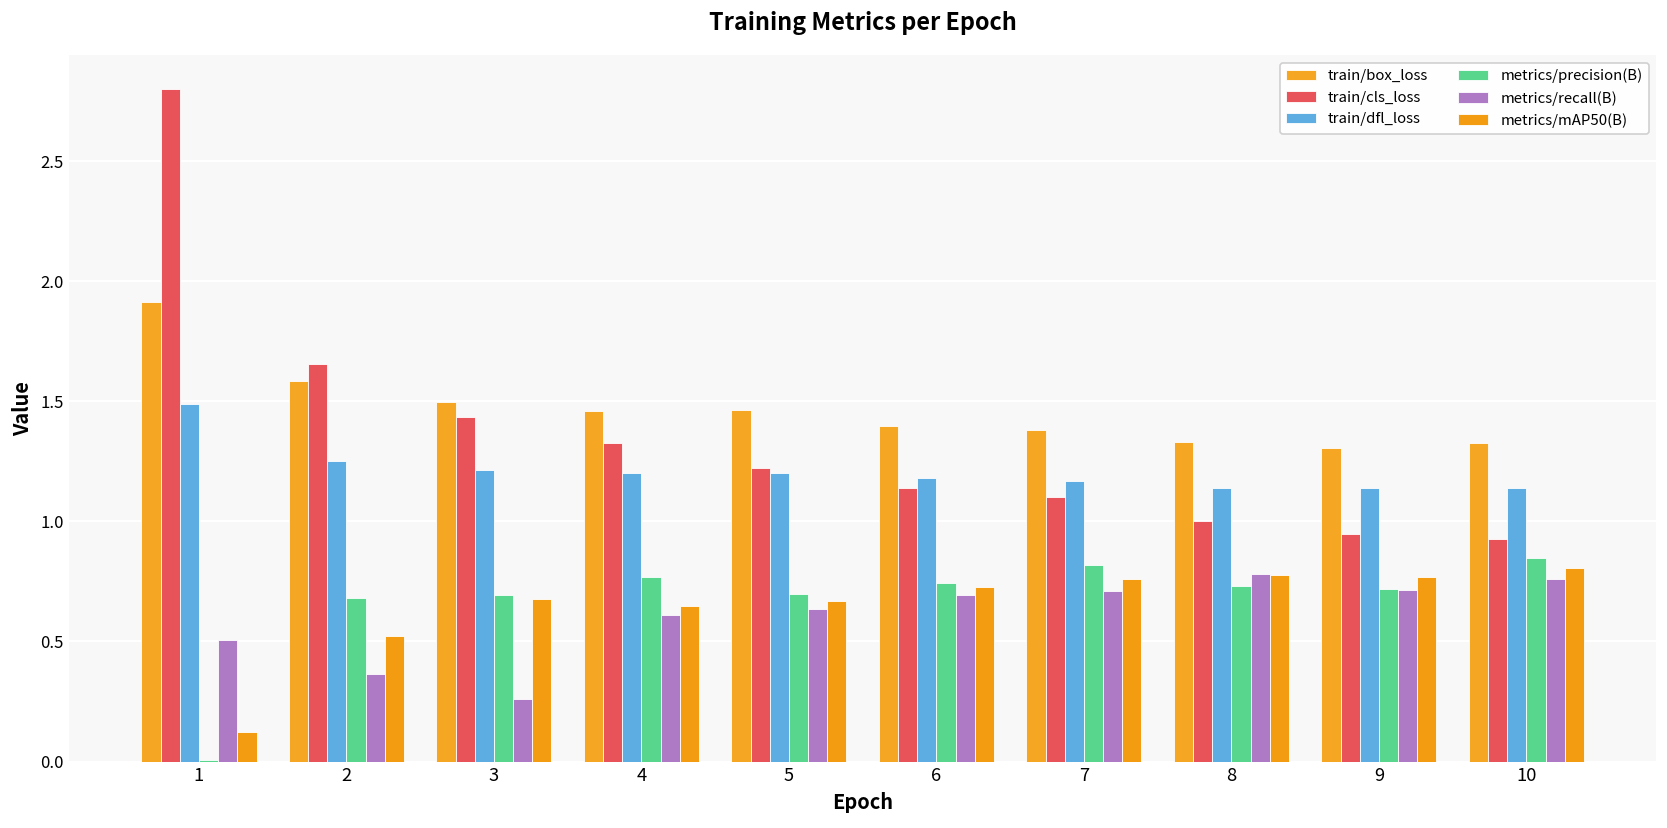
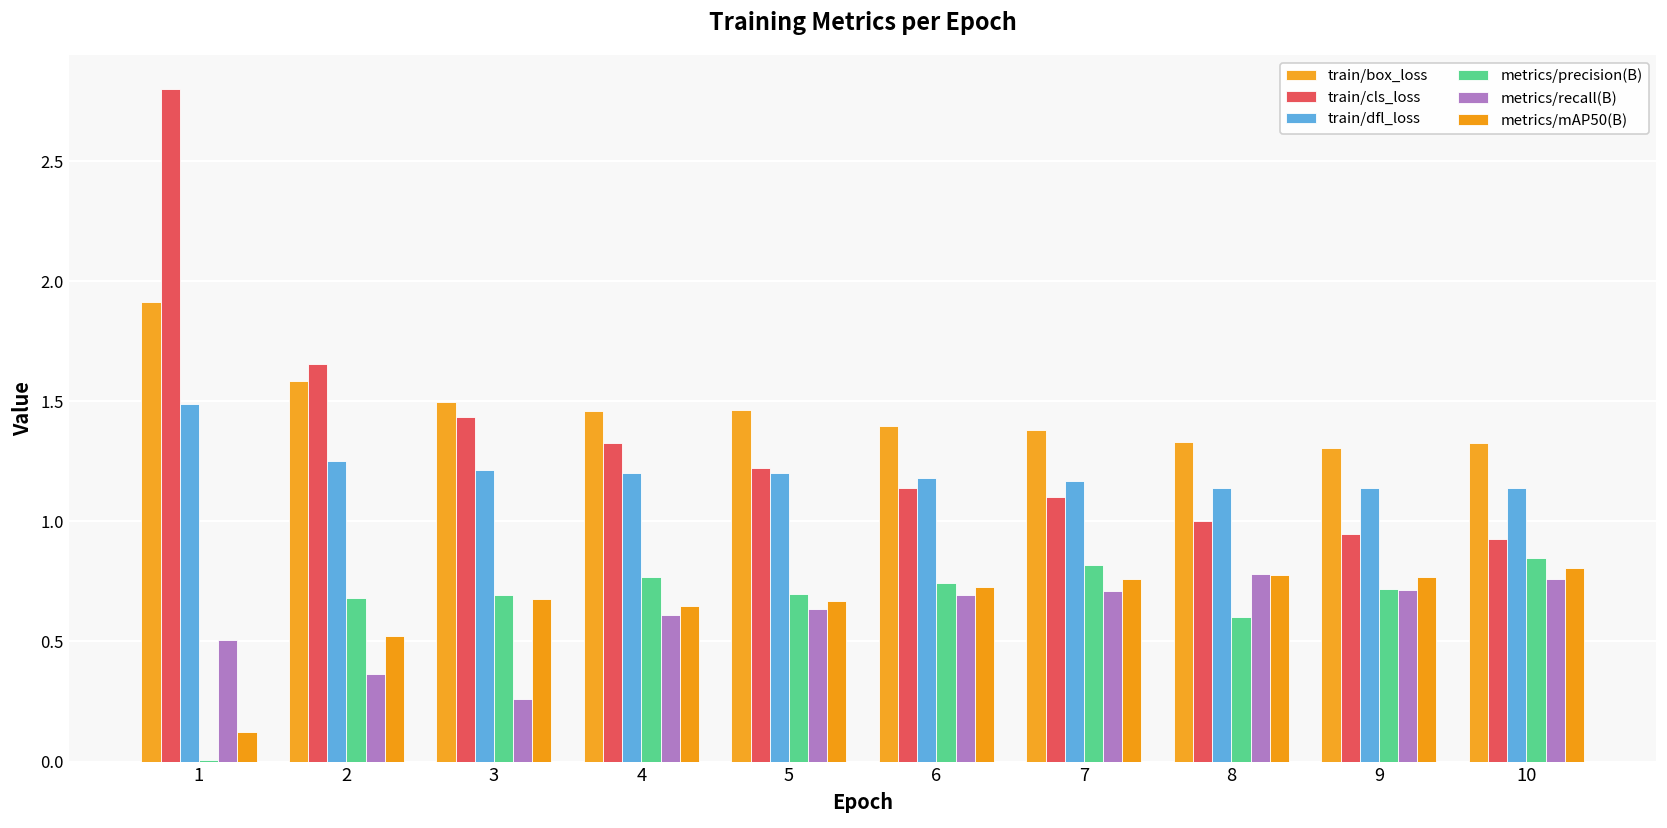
  {
    "train/cls_loss": {
      "1": 2.80,
      "2": 1.65,
      "3": 1.43,
      "4": 1.33,
      "5": 1.22,
      "6": 1.14,
      "7": 1.10,
      "8": 1.00,
      "9": 0.95,
      "10": 0.93
    },
    "train/dfl_loss": {
      "1": 1.49,
      "2": 1.25,
      "3": 1.21,
      "4": 1.20,
      "5": 1.20,
      "6": 1.18,
      "7": 1.17,
      "8": 1.14,
      "9": 1.14,
      "10": 1.14
    },
    "metrics/precision(B)": {
      "2": 0.68,
      "3": 0.69,
      "4": 0.77,
      "5": 0.70,
      "6": 0.74,
      "7": 0.82,
-     "8": 0.73,
+     "8": 0.60,
      "9": 0.72,
      "10": 0.85
    },
    "metrics/recall(B)": {
      "1": 0.51,
      "2": 0.36,
      "3": 0.26,
      "4": 0.61,
      "5": 0.63,
      "6": 0.69,
      "7": 0.71,
      "8": 0.78,
      "9": 0.71,
      "10": 0.76
    }
  }
